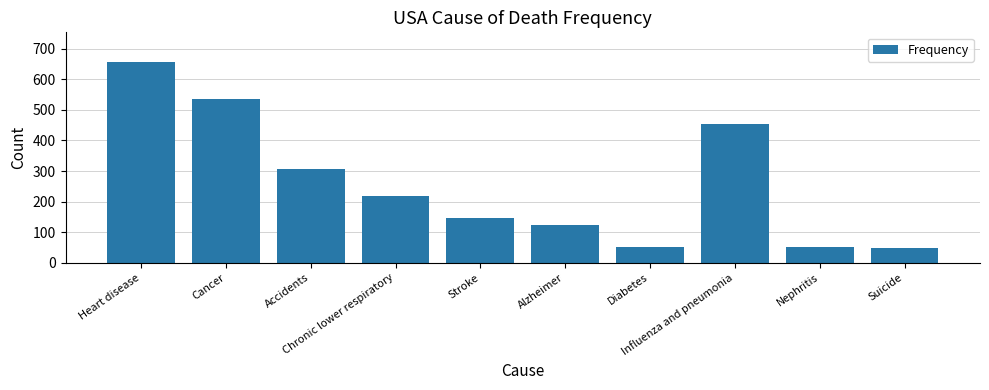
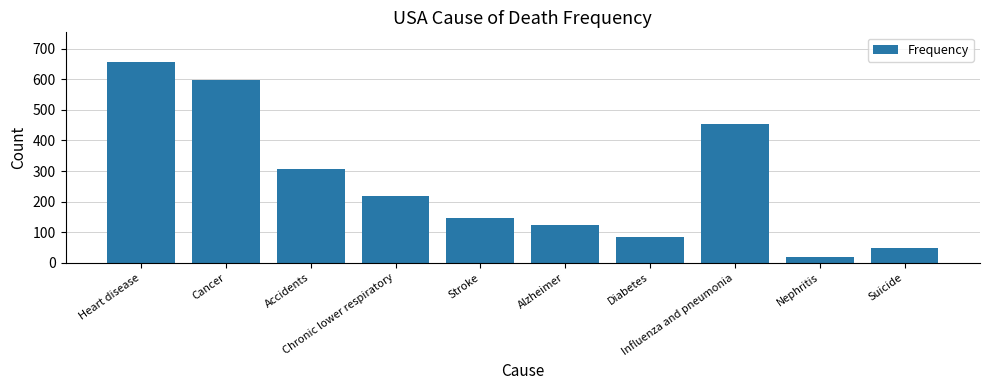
  {
    "Heart disease": 660,
-   "Cancer": 540,
+   "Cancer": 600,
    "Accidents": 310,
    "Chronic lower respiratory": 220,
    "Stroke": 150,
    "Alzheimer": 120,
-   "Diabetes": 50,
+   "Diabetes": 90,
    "Influenza and pneumonia": 450,
-   "Nephritis": 50,
+   "Nephritis": 20,
    "Suicide": 50
  }
